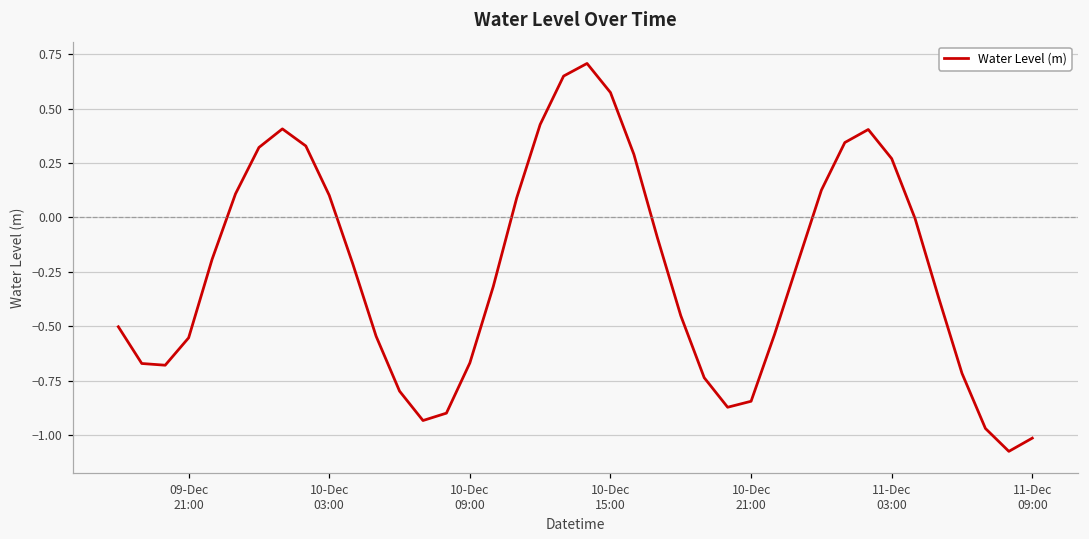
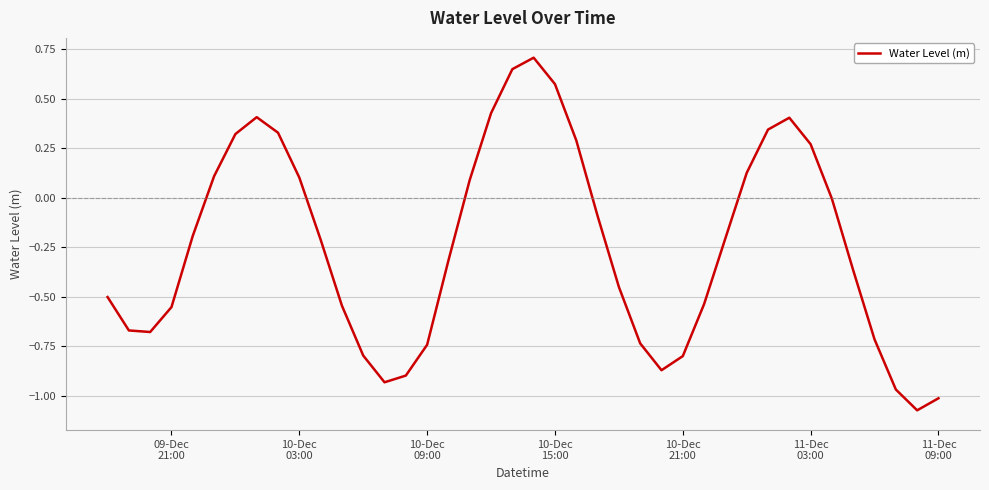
  {
    "09-Dec 21:00": -0.55,
    "10-Dec 03:00": 0.10,
-   "10-Dec 09:00": -0.67,
+   "10-Dec 09:00": -0.74,
    "10-Dec 15:00": 0.57,
-   "10-Dec 21:00": -0.84,
+   "10-Dec 21:00": -0.80,
    "11-Dec 03:00": 0.27,
    "11-Dec 09:00": -1.01
  }
